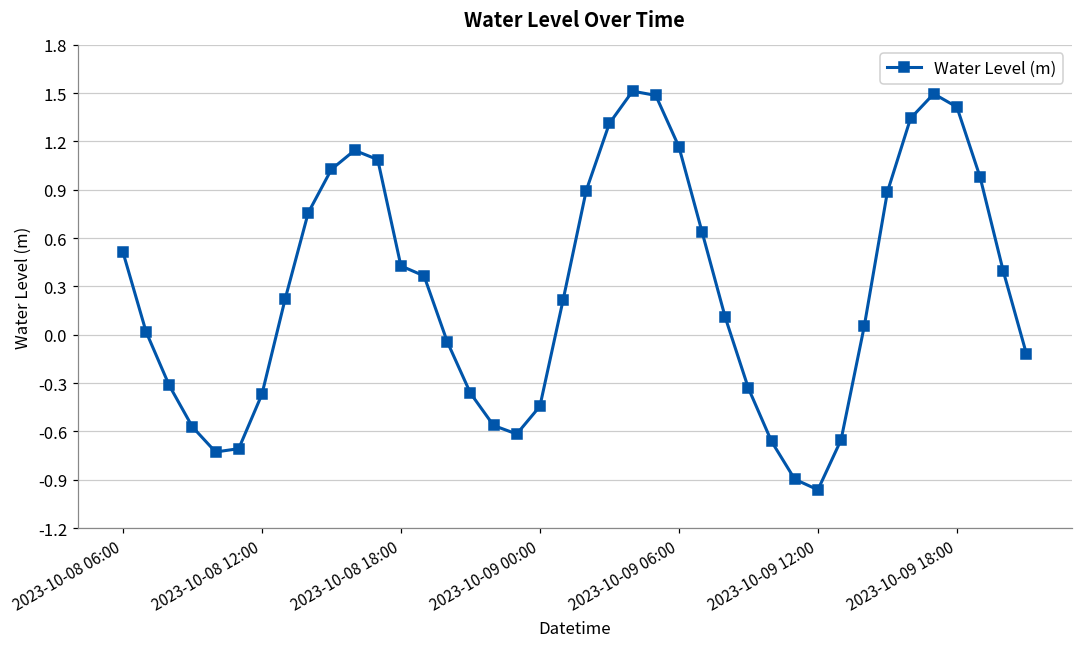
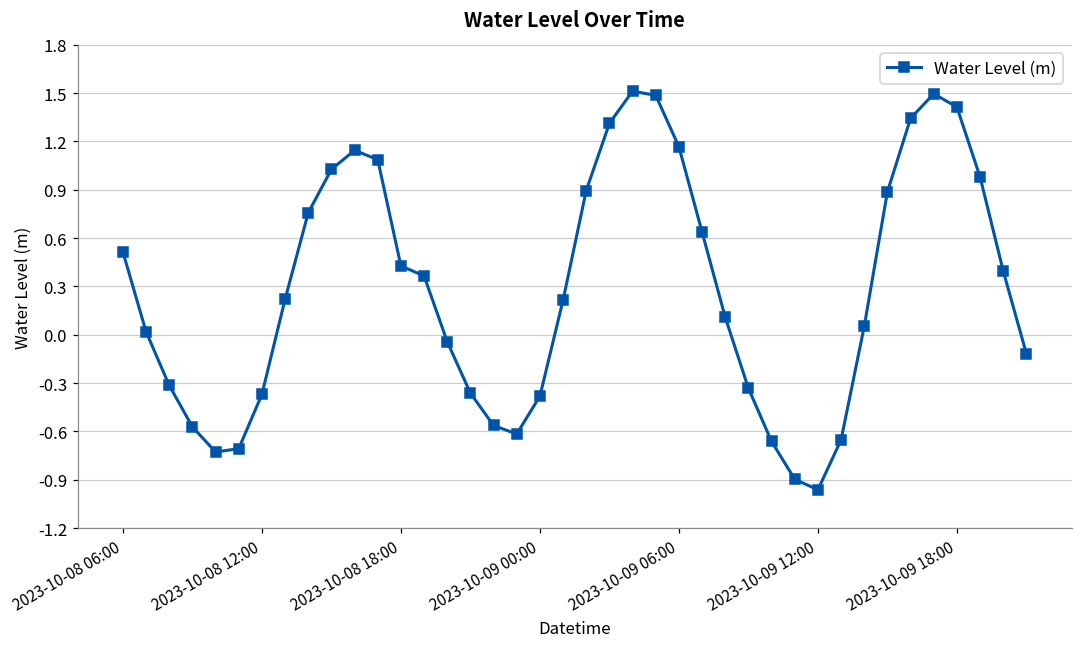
  {
    "2023-10-08 06:00": 0.51,
    "2023-10-08 12:00": -0.37,
    "2023-10-08 18:00": 0.43,
-   "2023-10-09 00:00": -0.44,
+   "2023-10-09 00:00": -0.38,
    "2023-10-09 06:00": 1.17,
    "2023-10-09 12:00": -0.96,
    "2023-10-09 18:00": 1.41
  }
